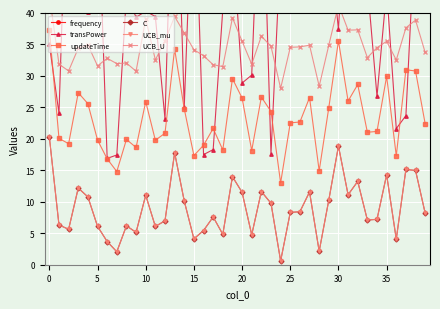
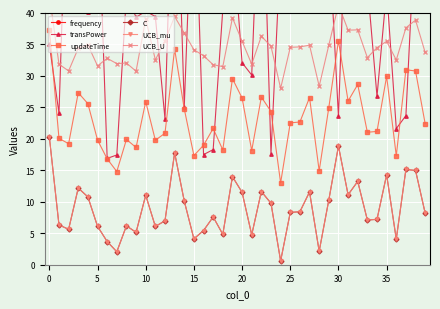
  {
    "transPower": {
      "10": 40,
-     "20": 29,
-     "30": 37
+     "20": 32,
+     "30": 24
    }
  }
